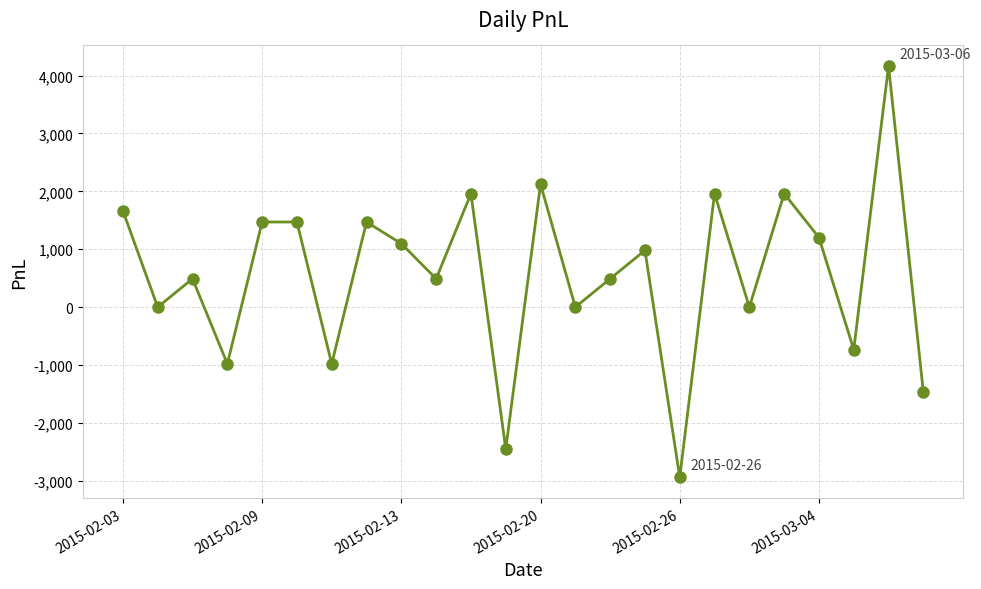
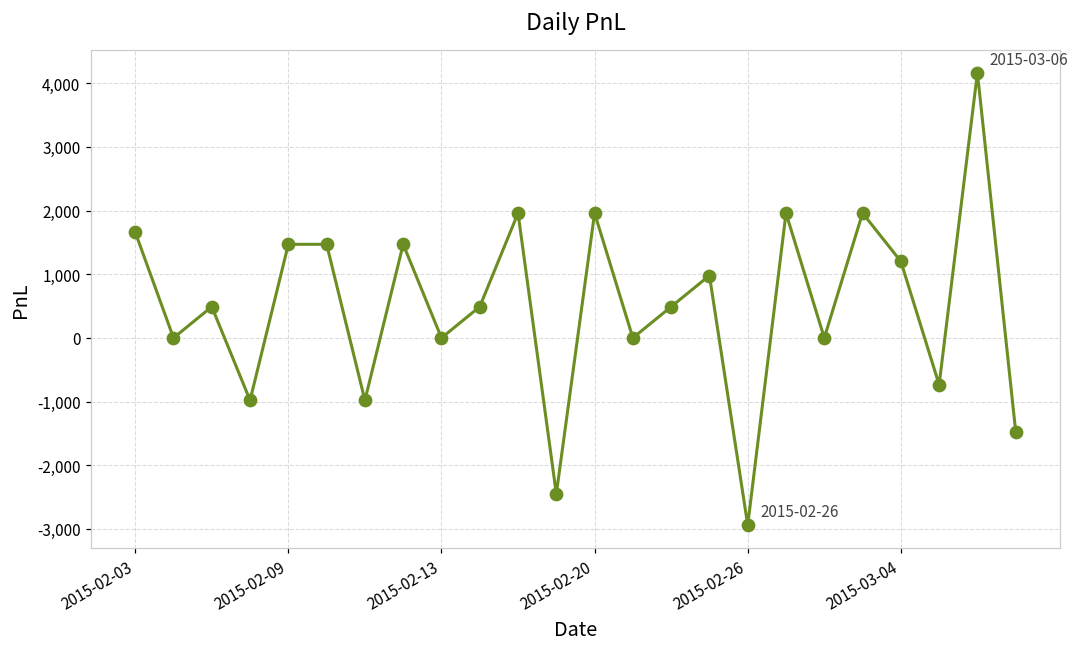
  {
    "2015-02-03": "1,700",
    "2015-02-09": "1,500",
-   "2015-02-13": "1,100",
-   "2015-02-20": "2,100",
+   "2015-02-13": "0",
+   "2015-02-20": "2,000",
    "2015-03-04": "1,200"
  }
